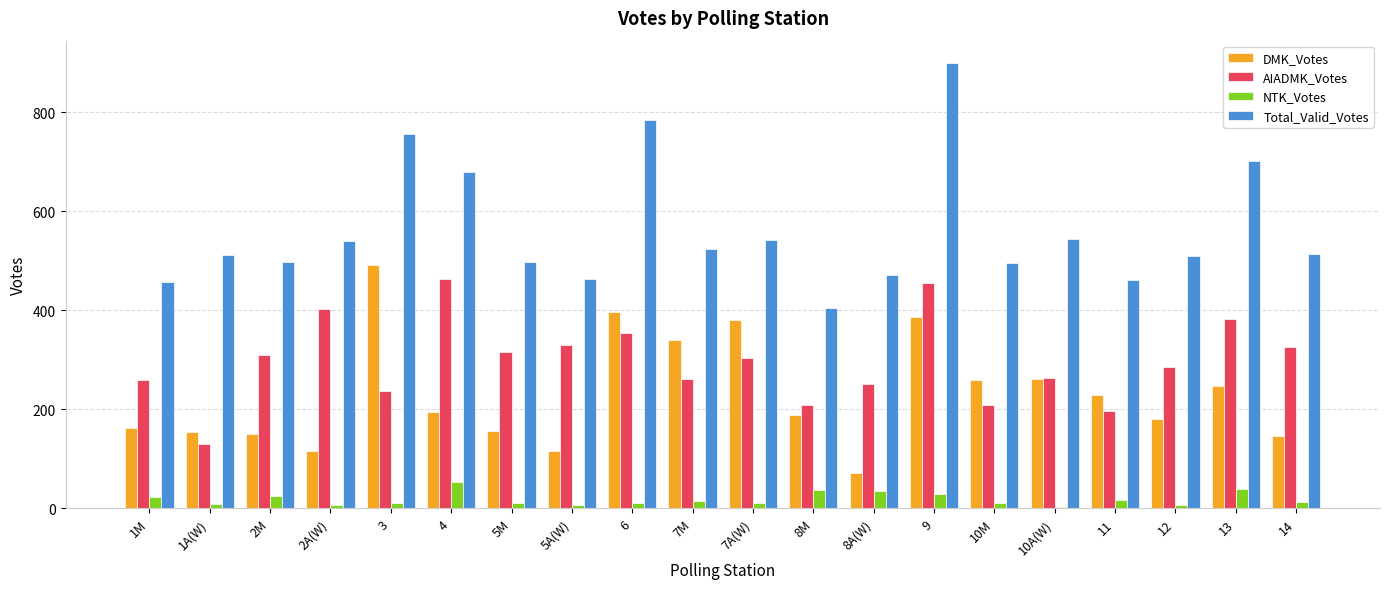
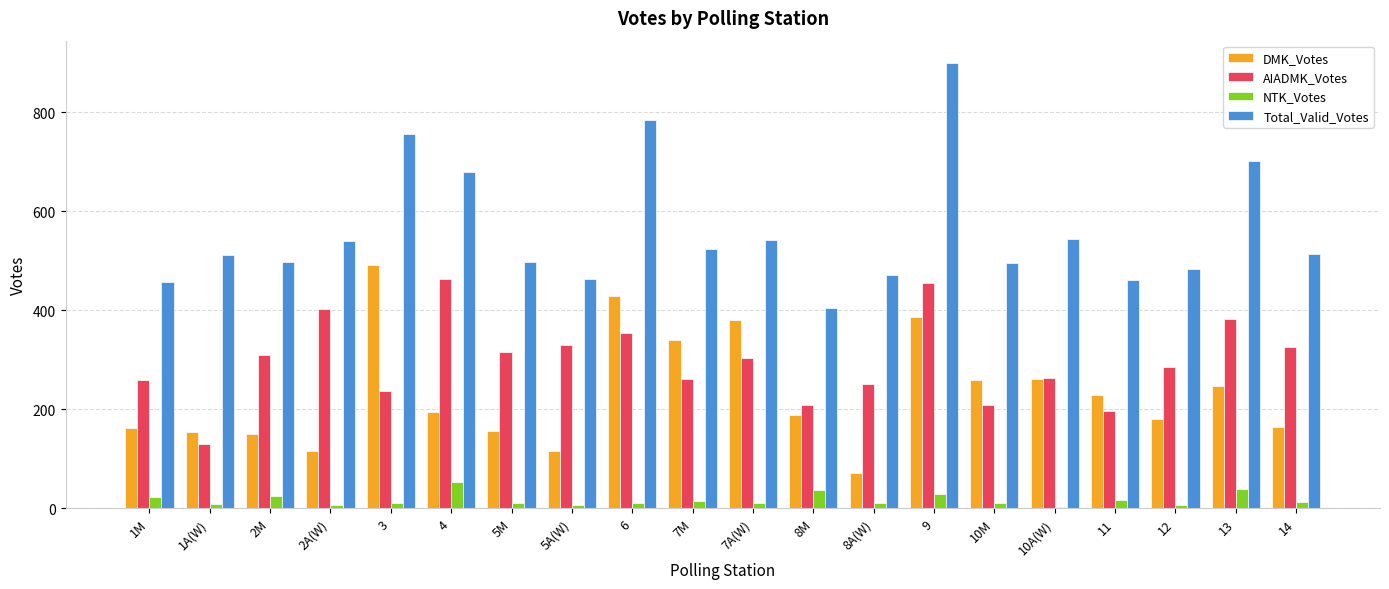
  {
    "DMK_Votes": {
      "1M": 160,
      "1A(W)": 160,
      "2M": 150,
      "2A(W)": 120,
      "3": 490,
      "4": 190,
      "5M": 160,
      "5A(W)": 120,
-     "6": 400,
+     "6": 430,
      "7M": 340,
      "7A(W)": 380,
      "8M": 190,
      "8A(W)": 70,
      "9": 390,
      "10M": 260,
      "10A(W)": 260,
      "11": 230,
      "12": 180,
      "13": 250,
-     "14": 150
+     "14": 160
    },
    "AIADMK_Votes": {
      "1M": 260,
      "1A(W)": 130,
      "2M": 310,
      "2A(W)": 400,
      "3": 240,
      "4": 460,
      "5M": 320,
      "5A(W)": 330,
      "6": 350,
      "7M": 260,
      "7A(W)": 300,
      "8M": 210,
      "8A(W)": 250,
      "9": 460,
      "10M": 210,
      "10A(W)": 260,
      "11": 200,
      "12": 290,
      "13": 380,
      "14": 330
    },
    "NTK_Votes": {
      "1M": 20,
      "1A(W)": 10,
      "2M": 30,
      "2A(W)": 10,
      "3": 10,
      "4": 50,
      "5M": 10,
      "5A(W)": 10,
      "6": 10,
      "7M": 20,
      "7A(W)": 10,
      "8M": 40,
-     "8A(W)": 40,
+     "8A(W)": 10,
      "9": 30,
      "10M": 10,
      "11": 20,
      "12": 10,
      "13": 40,
      "14": 10
    },
    "Total_Valid_Votes": {
      "1M": 460,
      "1A(W)": 510,
      "2M": 500,
      "2A(W)": 540,
      "3": 760,
      "4": 680,
      "5M": 500,
      "5A(W)": 460,
      "6": 790,
      "7M": 530,
      "7A(W)": 540,
      "8M": 410,
      "8A(W)": 470,
      "9": 900,
      "10M": 500,
      "10A(W)": 550,
      "11": 460,
-     "12": 510,
+     "12": 480,
      "13": 700,
      "14": 510
    }
  }
